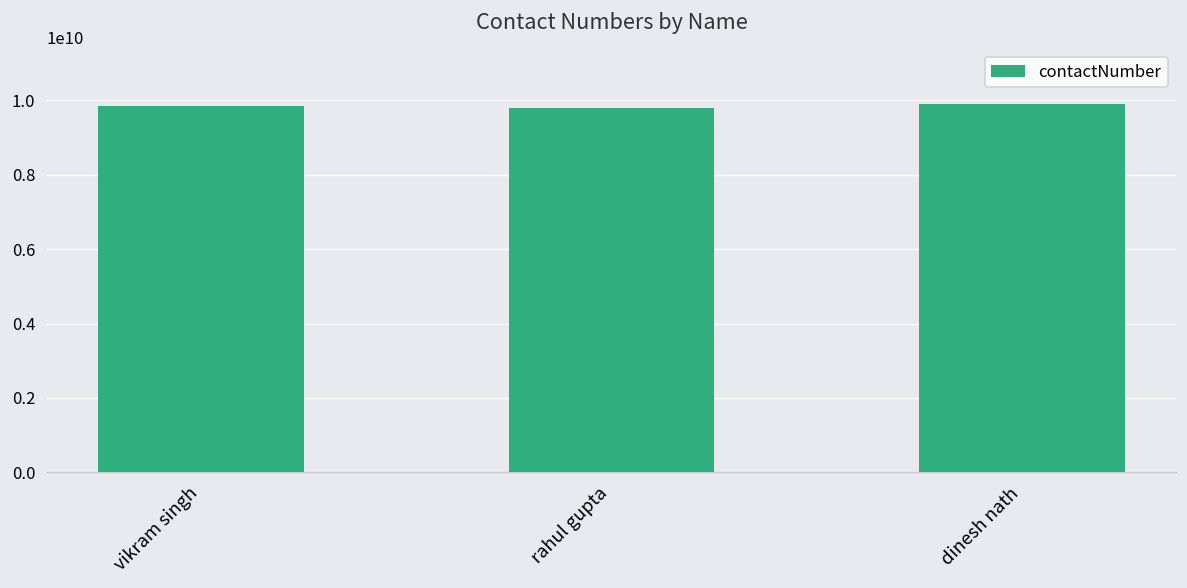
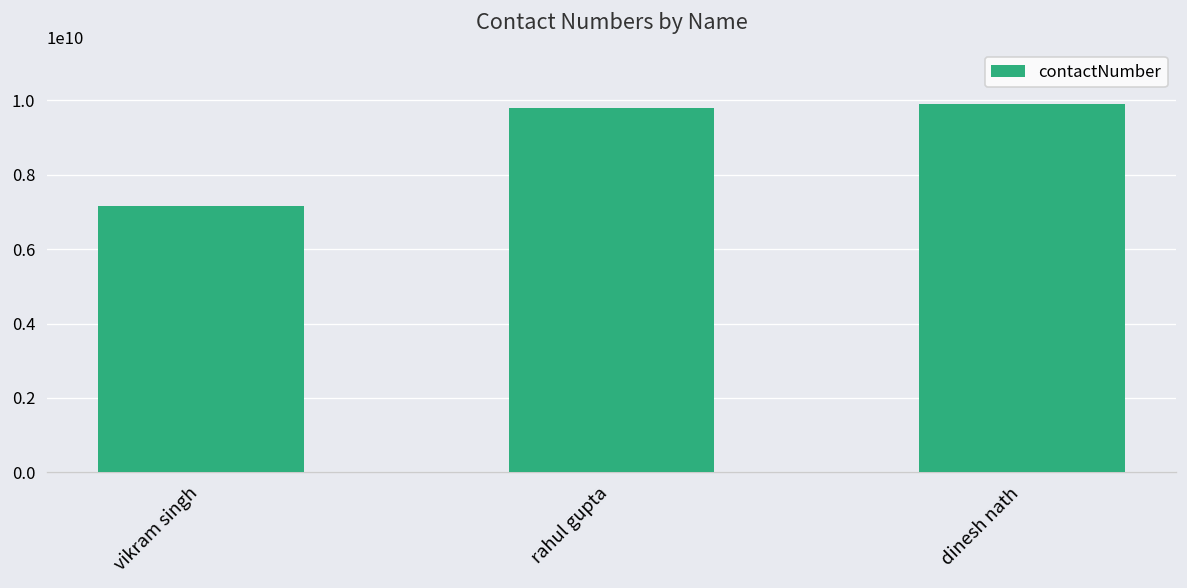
  {
-   "vikram singh": 9800000000,
+   "vikram singh": 7100000000,
    "rahul gupta": 9800000000,
    "dinesh nath": 9900000000
  }
